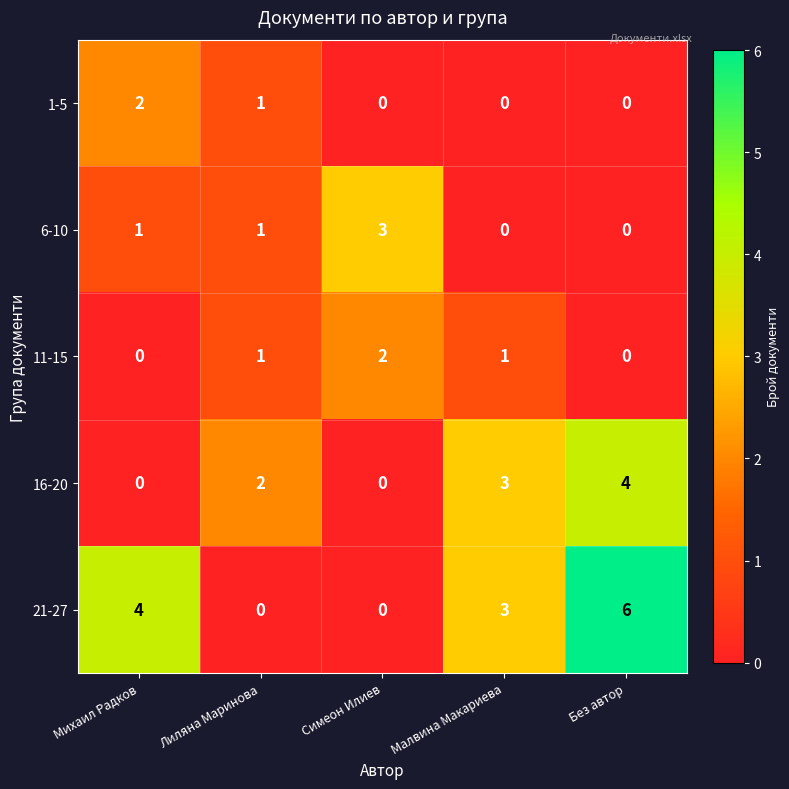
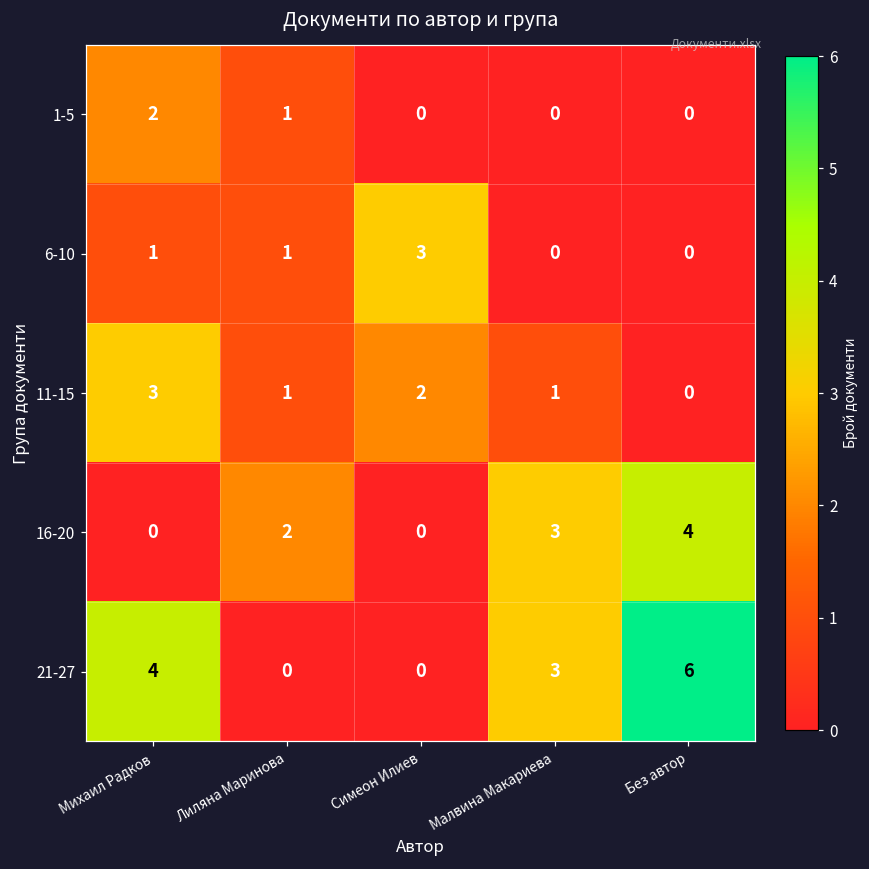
  {
    "1-5": {
      "Михаил Радков": 2,
      "Лиляна Маринова": 1,
      "Симеон Илиев": 0,
      "Малвина Макариева": 0,
      "Без автор": 0
    },
    "6-10": {
      "Михаил Радков": 1,
      "Лиляна Маринова": 1,
      "Симеон Илиев": 3,
      "Малвина Макариева": 0,
      "Без автор": 0
    },
    "11-15": {
-     "Михаил Радков": 0,
+     "Михаил Радков": 3,
      "Лиляна Маринова": 1,
      "Симеон Илиев": 2,
      "Малвина Макариева": 1,
      "Без автор": 0
    },
    "16-20": {
      "Михаил Радков": 0,
      "Лиляна Маринова": 2,
      "Симеон Илиев": 0,
      "Малвина Макариева": 3,
      "Без автор": 4
    },
    "21-27": {
      "Михаил Радков": 4,
      "Лиляна Маринова": 0,
      "Симеон Илиев": 0,
      "Малвина Макариева": 3,
      "Без автор": 6
    }
  }
